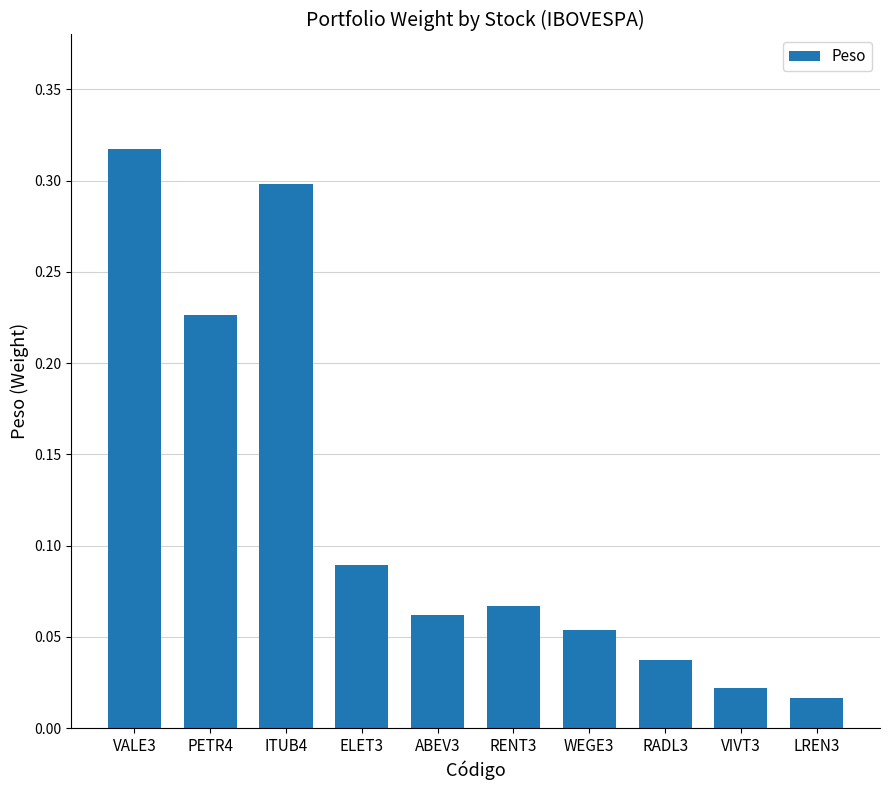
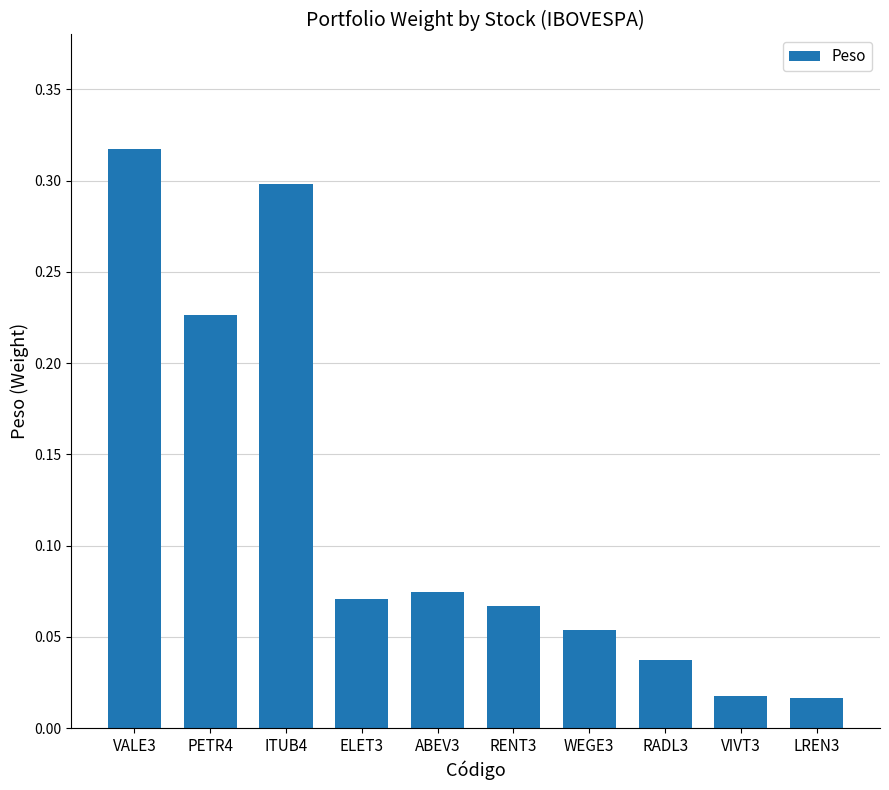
  {
    "VALE3": 0.317,
    "PETR4": 0.226,
    "ITUB4": 0.298,
-   "ELET3": 0.089,
-   "ABEV3": 0.062,
+   "ELET3": 0.070,
+   "ABEV3": 0.075,
    "RENT3": 0.067,
    "WEGE3": 0.054,
    "RADL3": 0.037,
-   "VIVT3": 0.022,
+   "VIVT3": 0.018,
    "LREN3": 0.016
  }
